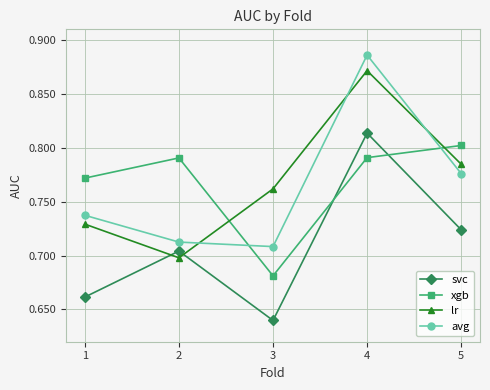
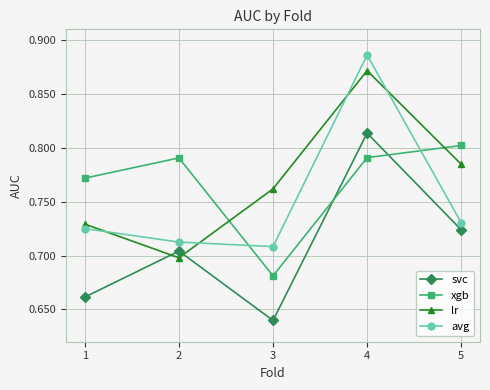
  {
    "avg": {
-     "1": 0.737,
+     "1": 0.725,
      "2": 0.713,
      "3": 0.708,
      "4": 0.886,
-     "5": 0.776
+     "5": 0.731
    }
  }
